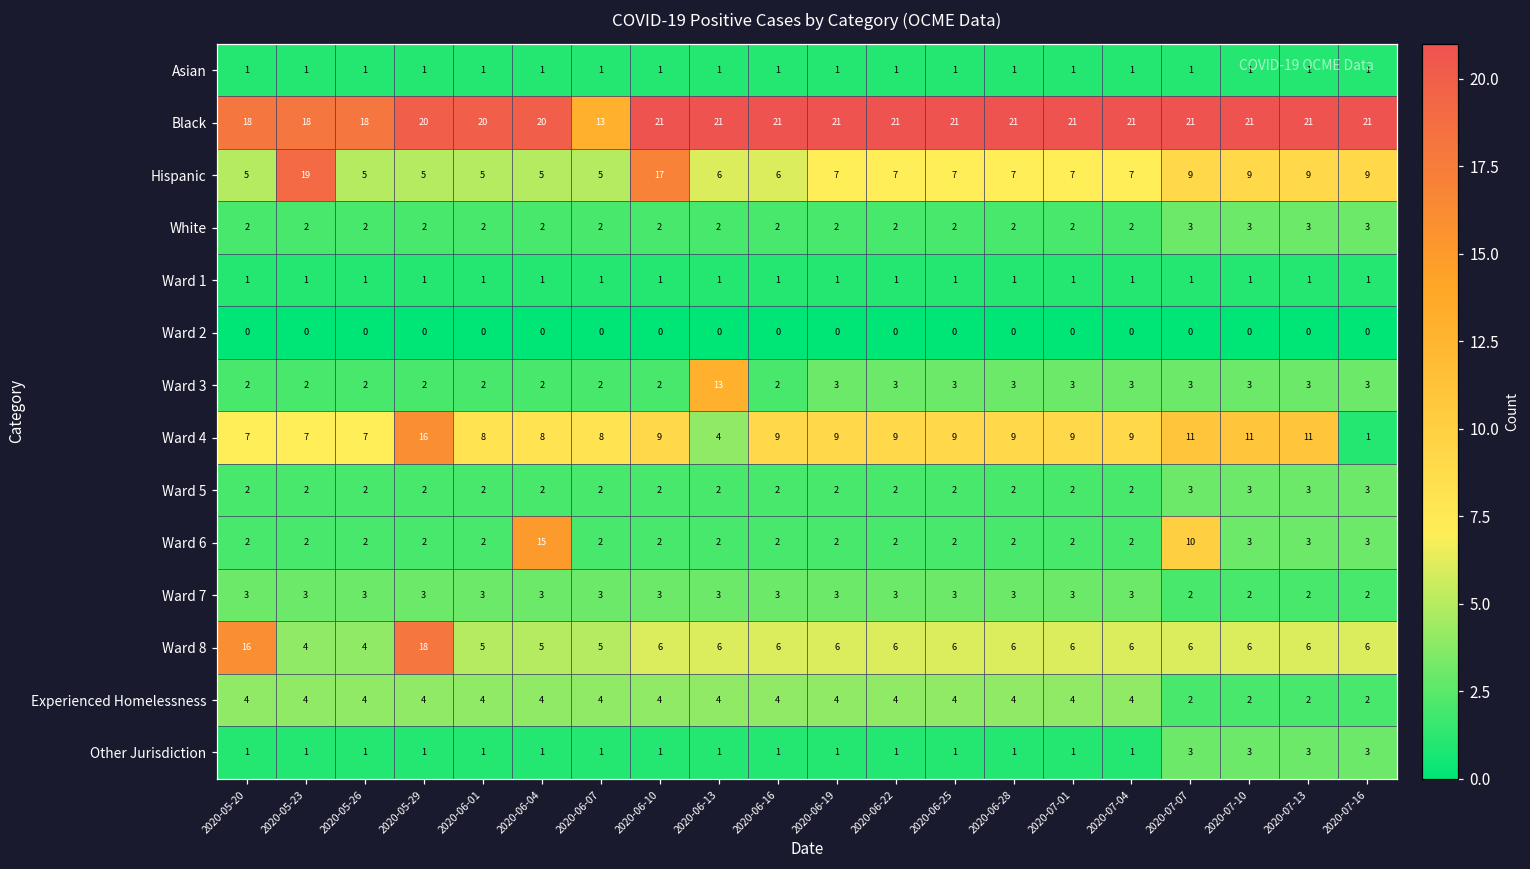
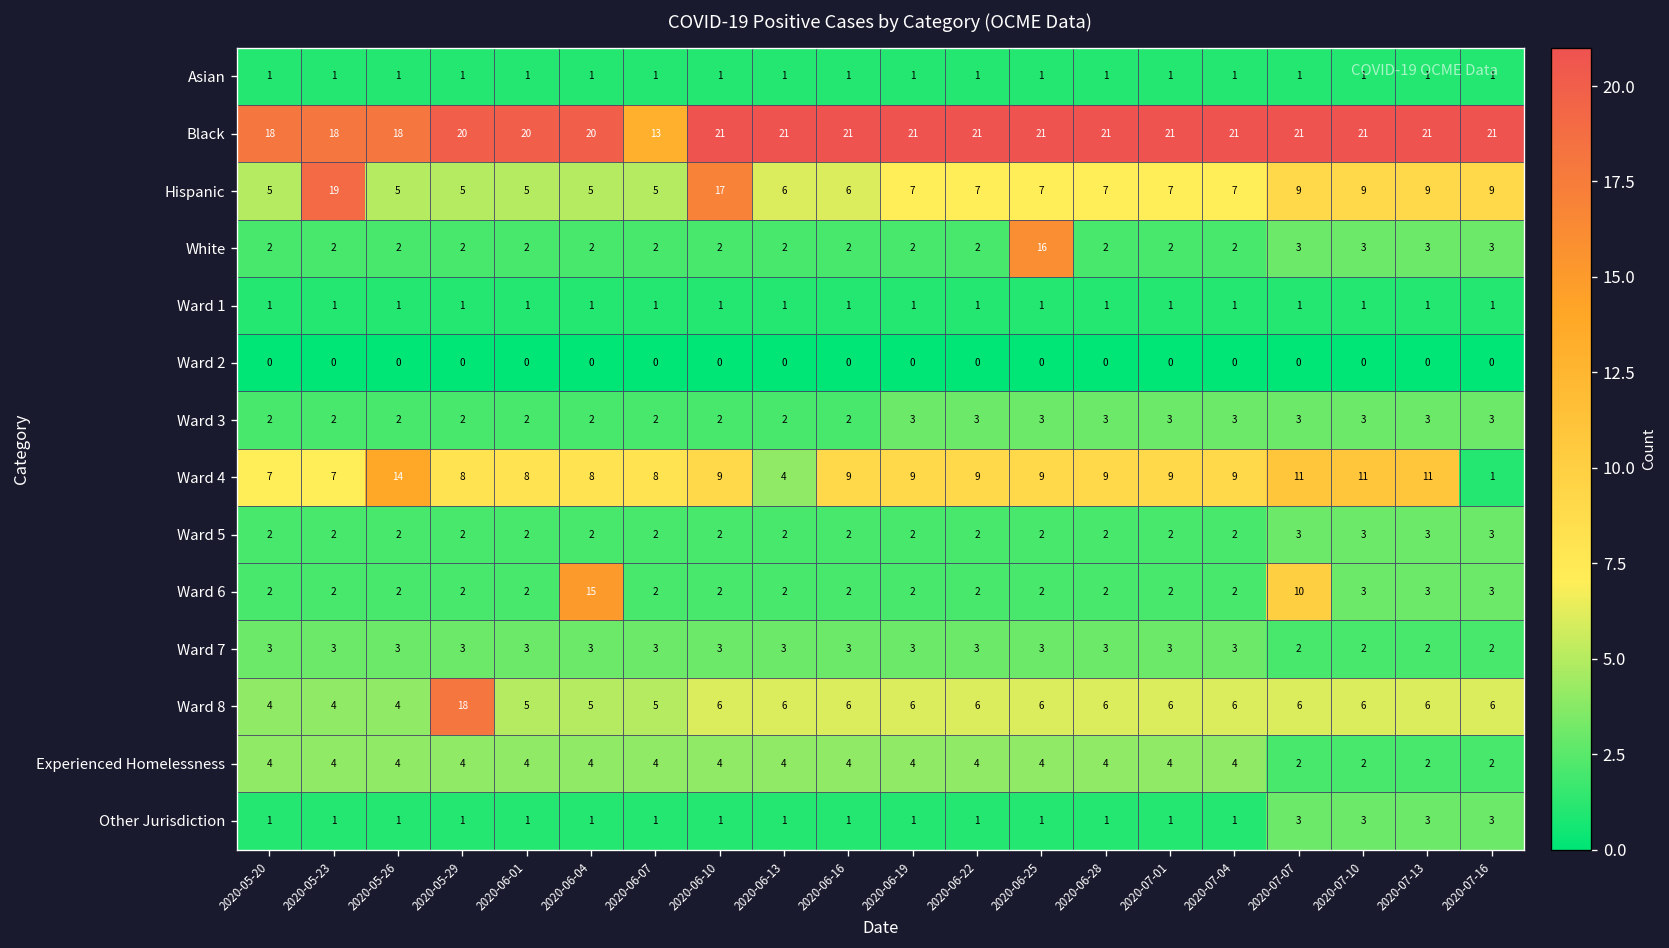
  {
    "White": {
      "2020-05-20": 2,
      "2020-05-23": 2,
      "2020-05-26": 2,
      "2020-05-29": 2,
      "2020-06-01": 2,
      "2020-06-04": 2,
      "2020-06-07": 2,
      "2020-06-10": 2,
      "2020-06-13": 2,
      "2020-06-16": 2,
      "2020-06-19": 2,
      "2020-06-22": 2,
-     "2020-06-25": 2,
+     "2020-06-25": 16,
      "2020-06-28": 2,
      "2020-07-01": 2,
      "2020-07-04": 2,
      "2020-07-07": 3,
      "2020-07-10": 3,
      "2020-07-13": 3,
      "2020-07-16": 3
    },
    "Ward 3": {
      "2020-05-20": 2,
      "2020-05-23": 2,
      "2020-05-26": 2,
      "2020-05-29": 2,
      "2020-06-01": 2,
      "2020-06-04": 2,
      "2020-06-07": 2,
      "2020-06-10": 2,
-     "2020-06-13": 13,
+     "2020-06-13": 2,
      "2020-06-16": 2,
      "2020-06-19": 3,
      "2020-06-22": 3,
      "2020-06-25": 3,
      "2020-06-28": 3,
      "2020-07-01": 3,
      "2020-07-04": 3,
      "2020-07-07": 3,
      "2020-07-10": 3,
      "2020-07-13": 3,
      "2020-07-16": 3
    },
    "Ward 4": {
      "2020-05-20": 7,
      "2020-05-23": 7,
-     "2020-05-26": 7,
-     "2020-05-29": 16,
+     "2020-05-26": 14,
+     "2020-05-29": 8,
      "2020-06-01": 8,
      "2020-06-04": 8,
      "2020-06-07": 8,
      "2020-06-10": 9,
      "2020-06-13": 4,
      "2020-06-16": 9,
      "2020-06-19": 9,
      "2020-06-22": 9,
      "2020-06-25": 9,
      "2020-06-28": 9,
      "2020-07-01": 9,
      "2020-07-04": 9,
      "2020-07-07": 11,
      "2020-07-10": 11,
      "2020-07-13": 11,
      "2020-07-16": 1
    },
    "Ward 8": {
-     "2020-05-20": 16,
+     "2020-05-20": 4,
      "2020-05-23": 4,
      "2020-05-26": 4,
      "2020-05-29": 18,
      "2020-06-01": 5,
      "2020-06-04": 5,
      "2020-06-07": 5,
      "2020-06-10": 6,
      "2020-06-13": 6,
      "2020-06-16": 6,
      "2020-06-19": 6,
      "2020-06-22": 6,
      "2020-06-25": 6,
      "2020-06-28": 6,
      "2020-07-01": 6,
      "2020-07-04": 6,
      "2020-07-07": 6,
      "2020-07-10": 6,
      "2020-07-13": 6,
      "2020-07-16": 6
    }
  }
